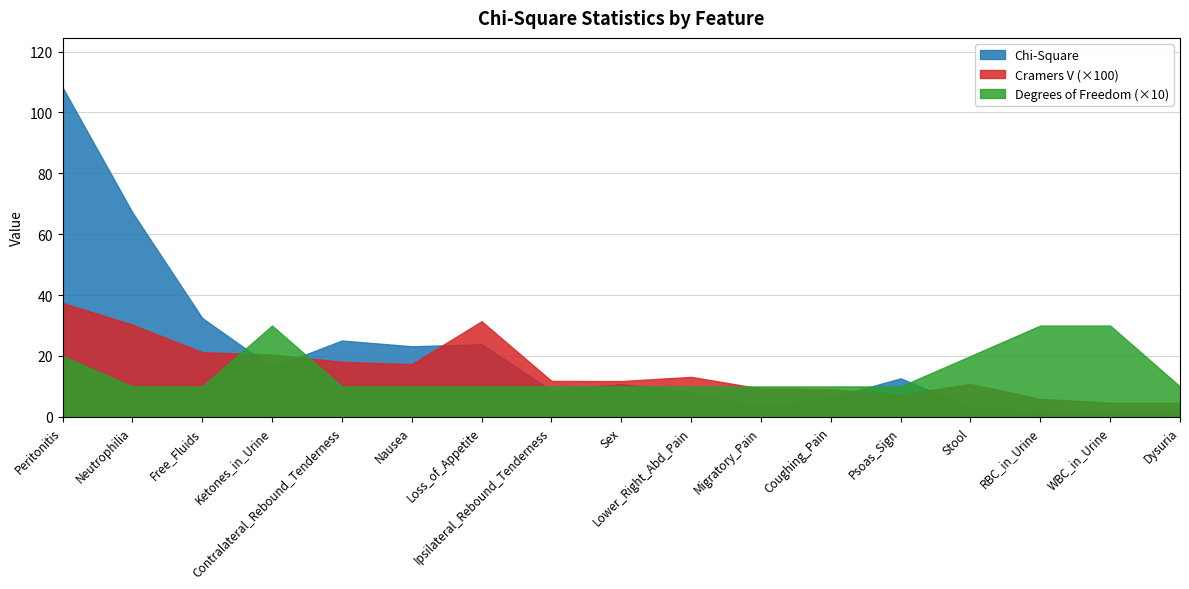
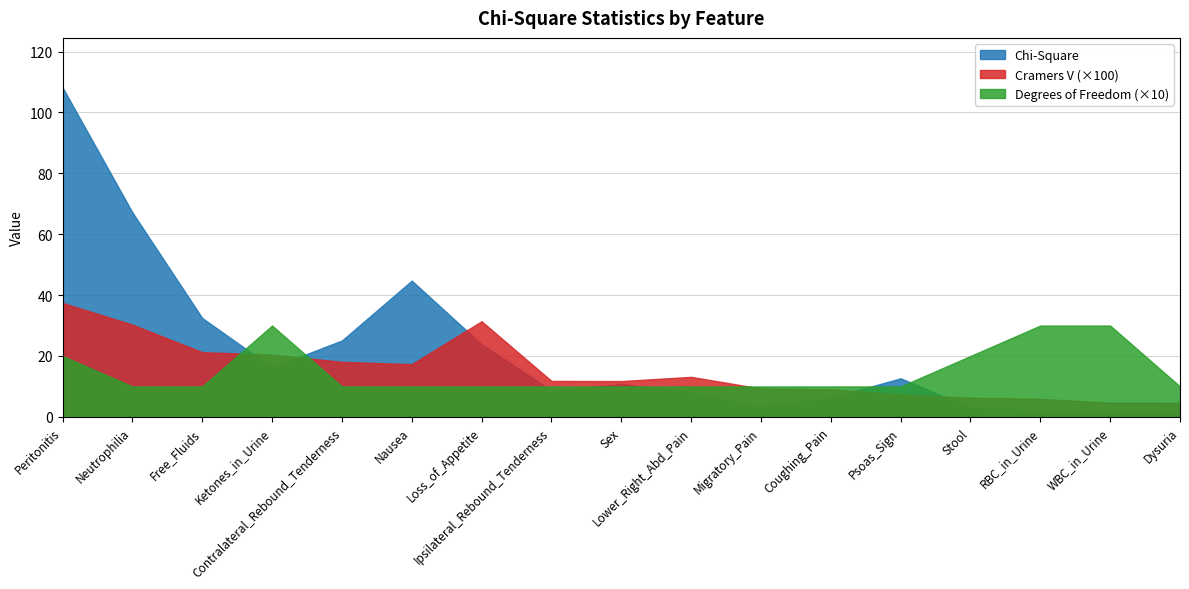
  {
    "Chi-Square": {
      "Peritonitis": 108,
      "Neutrophilia": 67,
      "Free_Fluids": 32,
      "Ketones_in_Urine": 16,
      "Contralateral_Rebound_Tenderness": 25,
-     "Nausea": 23,
+     "Nausea": 45,
      "Loss_of_Appetite": 24,
      "Ipsilateral_Rebound_Tenderness": 9,
      "Lower_Right_Abd_Pain": 8,
      "Migratory_Pain": 3,
      "Coughing_Pain": 6,
      "Psoas_Sign": 13,
      "Stool": 3,
      "RBC_in_Urine": 2,
      "WBC_in_Urine": 1,
      "Dysuria": 2
    },
    "Cramers V (×100)": {
      "Peritonitis": 37,
      "Neutrophilia": 30,
      "Free_Fluids": 21,
      "Ketones_in_Urine": 20,
      "Contralateral_Rebound_Tenderness": 18,
      "Nausea": 17,
      "Loss_of_Appetite": 31,
      "Ipsilateral_Rebound_Tenderness": 12,
      "Sex": 12,
      "Lower_Right_Abd_Pain": 13,
      "Coughing_Pain": 9,
      "Psoas_Sign": 7,
-     "Stool": 11,
+     "Stool": 6,
      "RBC_in_Urine": 6,
      "WBC_in_Urine": 5,
      "Dysuria": 5
    },
    "Degrees of Freedom (×10)": {
      "Peritonitis": 20,
      "Neutrophilia": 10,
      "Free_Fluids": 10,
      "Ketones_in_Urine": 30,
      "Contralateral_Rebound_Tenderness": 10,
      "Nausea": 10,
      "Loss_of_Appetite": 10,
      "Ipsilateral_Rebound_Tenderness": 10,
      "Lower_Right_Abd_Pain": 10,
      "Coughing_Pain": 10,
      "Psoas_Sign": 10,
      "Stool": 20,
      "RBC_in_Urine": 30,
      "WBC_in_Urine": 30,
      "Dysuria": 10
    }
  }
